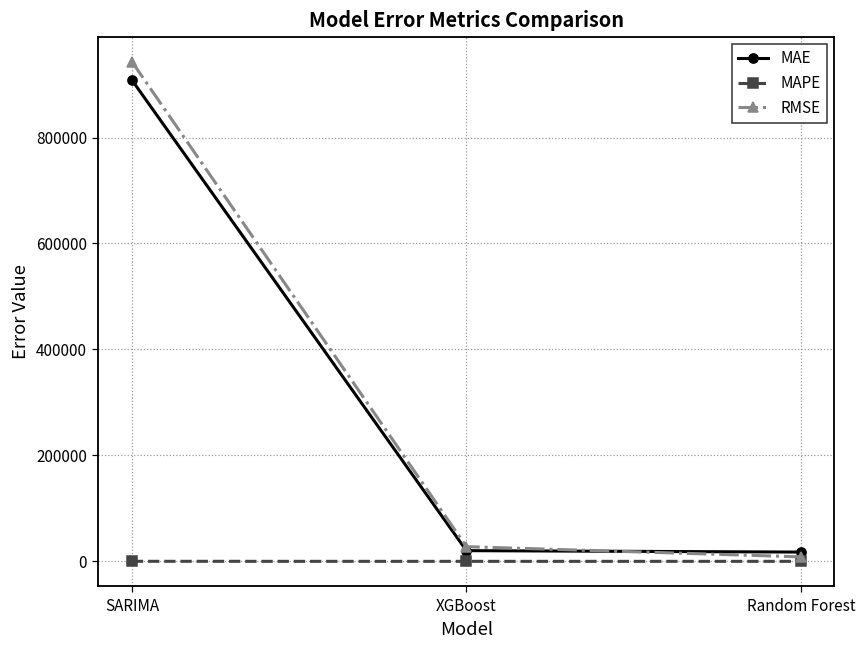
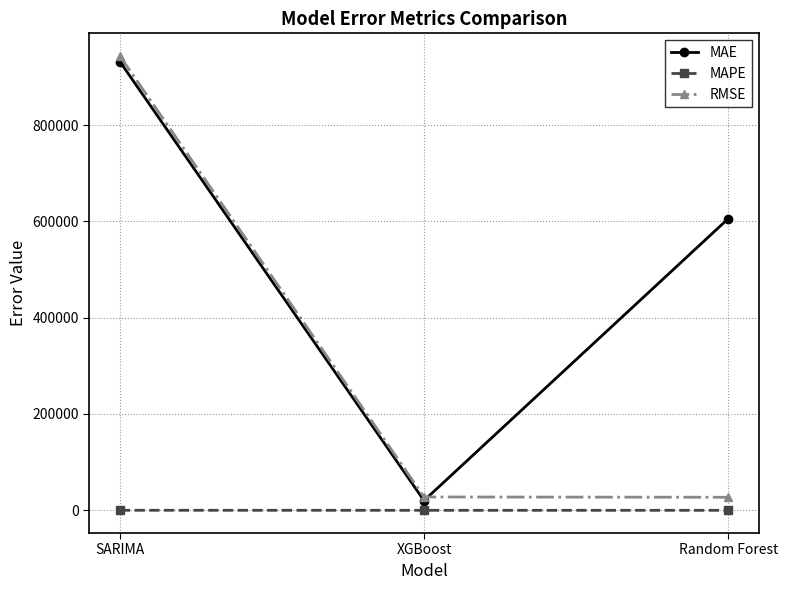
  {
    "MAE": {
-     "SARIMA": 910000,
+     "SARIMA": 930000,
      "XGBoost": 20000,
-     "Random Forest": 20000
+     "Random Forest": 610000
    },
    "MAPE": {
      "SARIMA": 0,
      "XGBoost": 0,
      "Random Forest": 0
    },
    "RMSE": {
      "SARIMA": 940000,
      "XGBoost": 30000,
-     "Random Forest": 10000
+     "Random Forest": 30000
    }
  }
